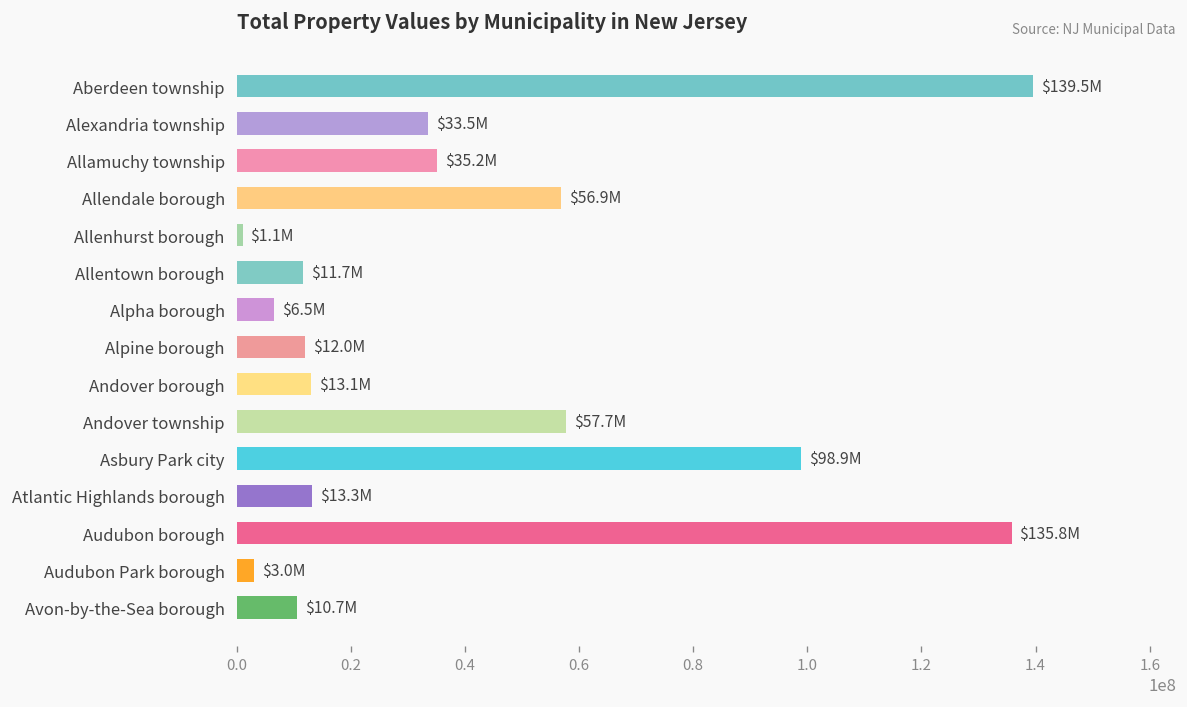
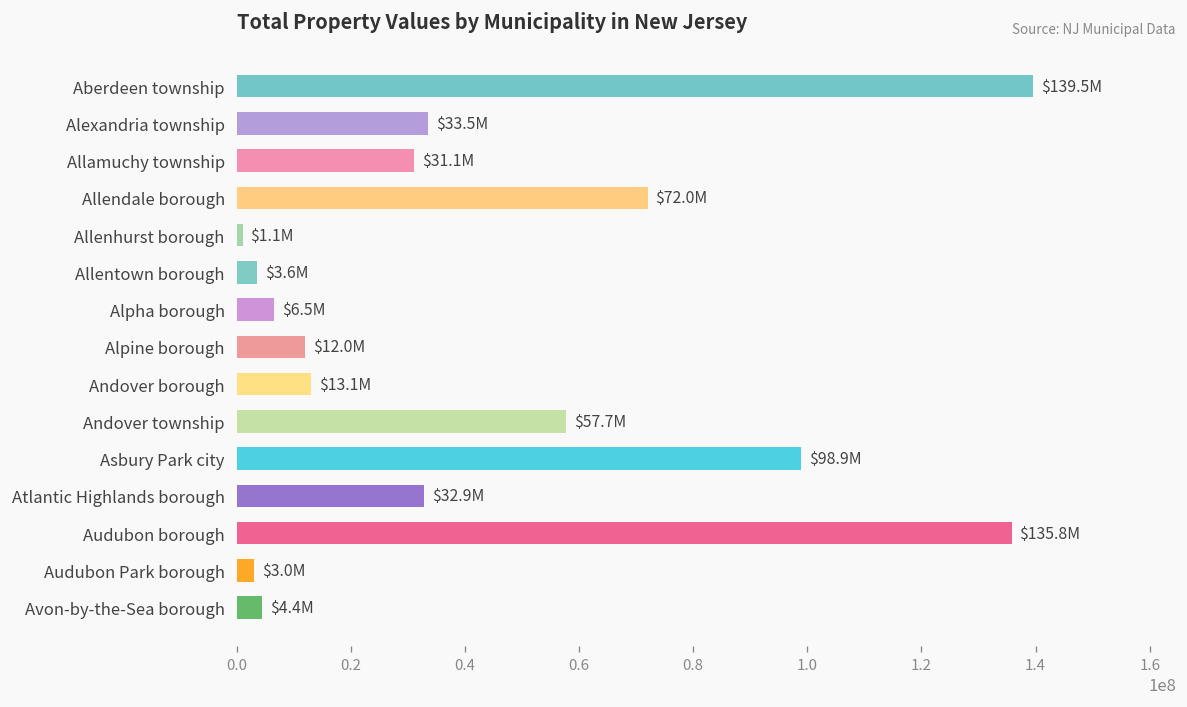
  {
    "Aberdeen township": "$139.5M",
    "Alexandria township": "$33.5M",
-   "Allamuchy township": "$35.2M",
-   "Allendale borough": "$56.9M",
+   "Allamuchy township": "$31.1M",
+   "Allendale borough": "$72.0M",
    "Allenhurst borough": "$1.1M",
-   "Allentown borough": "$11.7M",
+   "Allentown borough": "$3.6M",
    "Alpha borough": "$6.5M",
    "Alpine borough": "$12.0M",
    "Andover borough": "$13.1M",
    "Andover township": "$57.7M",
    "Asbury Park city": "$98.9M",
-   "Atlantic Highlands borough": "$13.3M",
+   "Atlantic Highlands borough": "$32.9M",
    "Audubon borough": "$135.8M",
    "Audubon Park borough": "$3.0M",
-   "Avon-by-the-Sea borough": "$10.7M"
+   "Avon-by-the-Sea borough": "$4.4M"
  }
